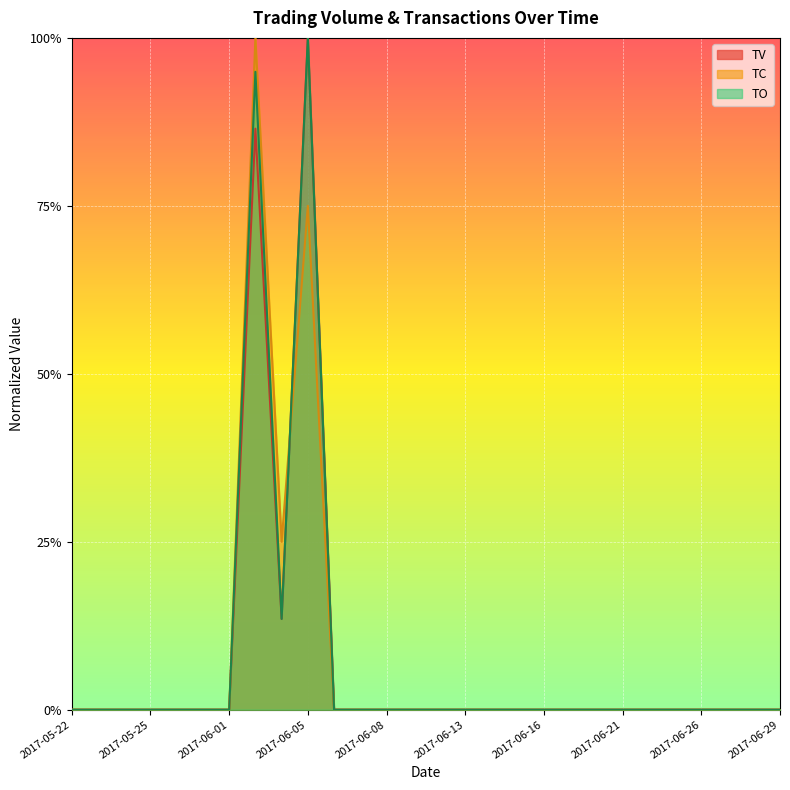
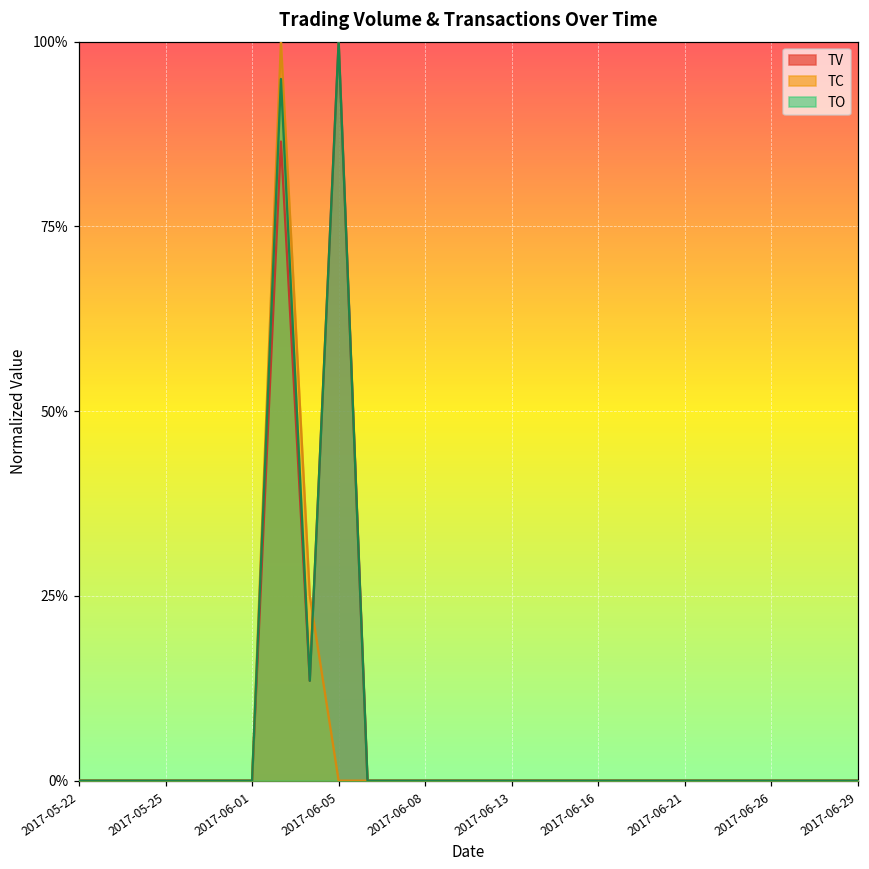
  {
    "TC": {
-     "2017-06-05": "75%"
+     "2017-06-05": "0%"
    }
  }
